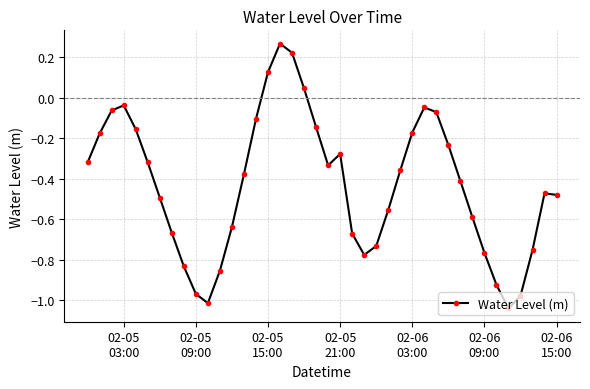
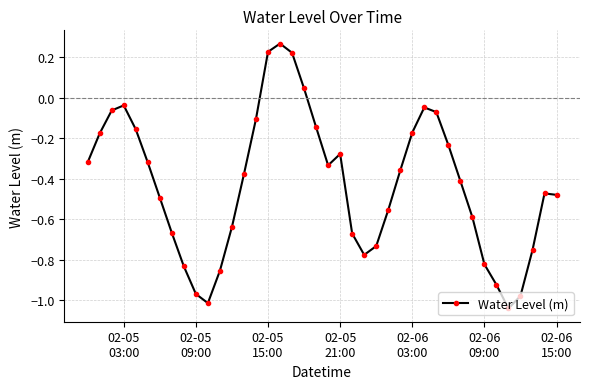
  {
    "02-05 03:00": -0.04,
    "02-05 09:00": -0.97,
-   "02-05 15:00": 0.13,
+   "02-05 15:00": 0.23,
    "02-05 21:00": -0.28,
    "02-06 03:00": -0.17,
-   "02-06 09:00": -0.76,
+   "02-06 09:00": -0.82,
    "02-06 15:00": -0.48
  }
